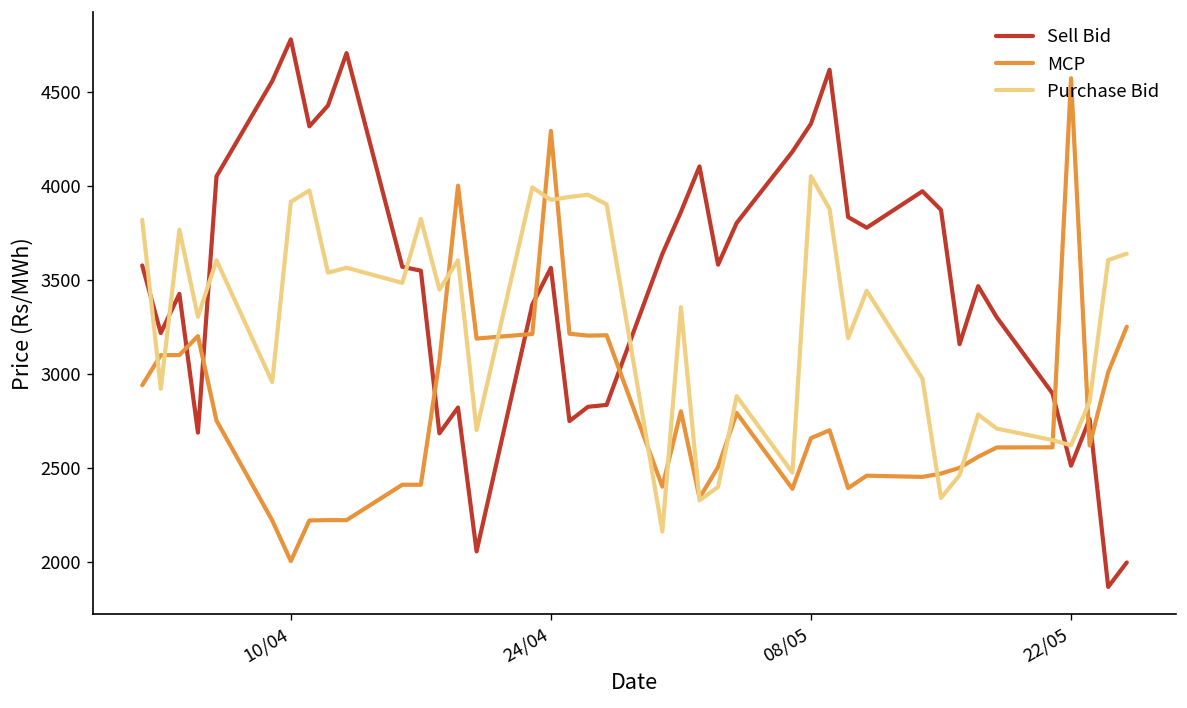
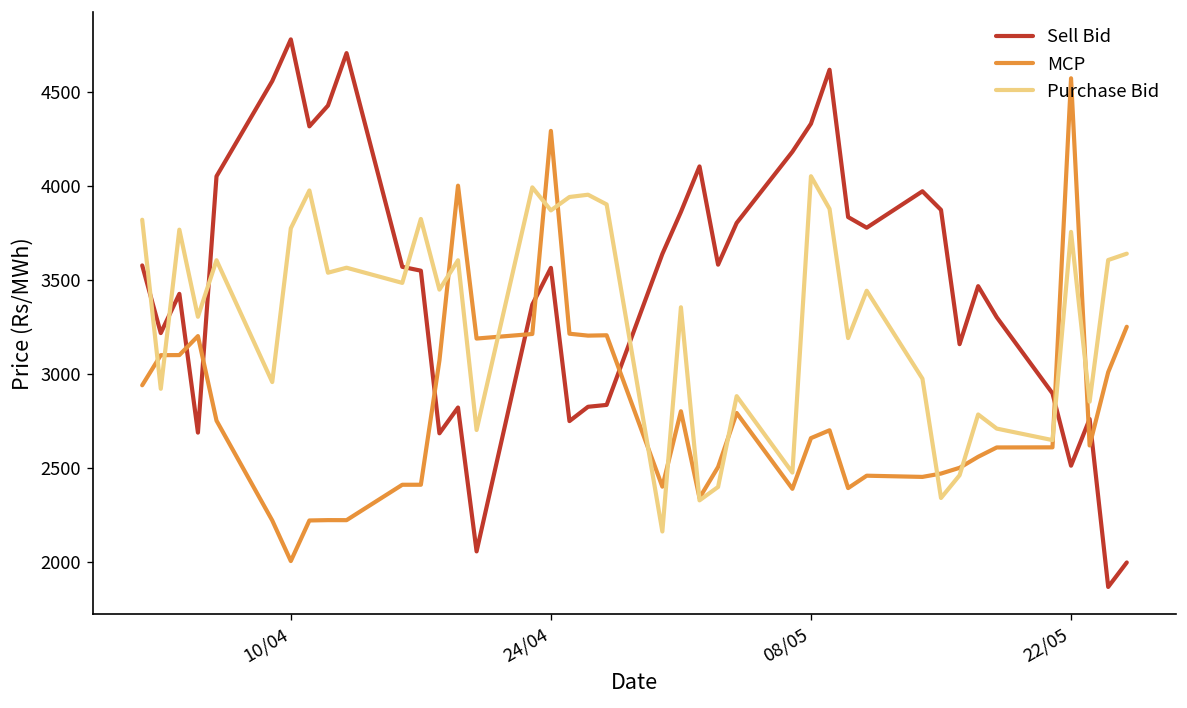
  {
    "Sell Bid": {
      "10/04": 4780,
      "24/04": 3560,
      "08/05": 4330,
      "22/05": 2510
    },
    "MCP": {
      "10/04": 2000,
      "24/04": 4290,
      "08/05": 2660,
      "22/05": 4570
    },
    "Purchase Bid": {
-     "10/04": 3920,
-     "24/04": 3930,
+     "10/04": 3770,
+     "24/04": 3870,
      "08/05": 4050,
-     "22/05": 2620
+     "22/05": 3760
    }
  }
